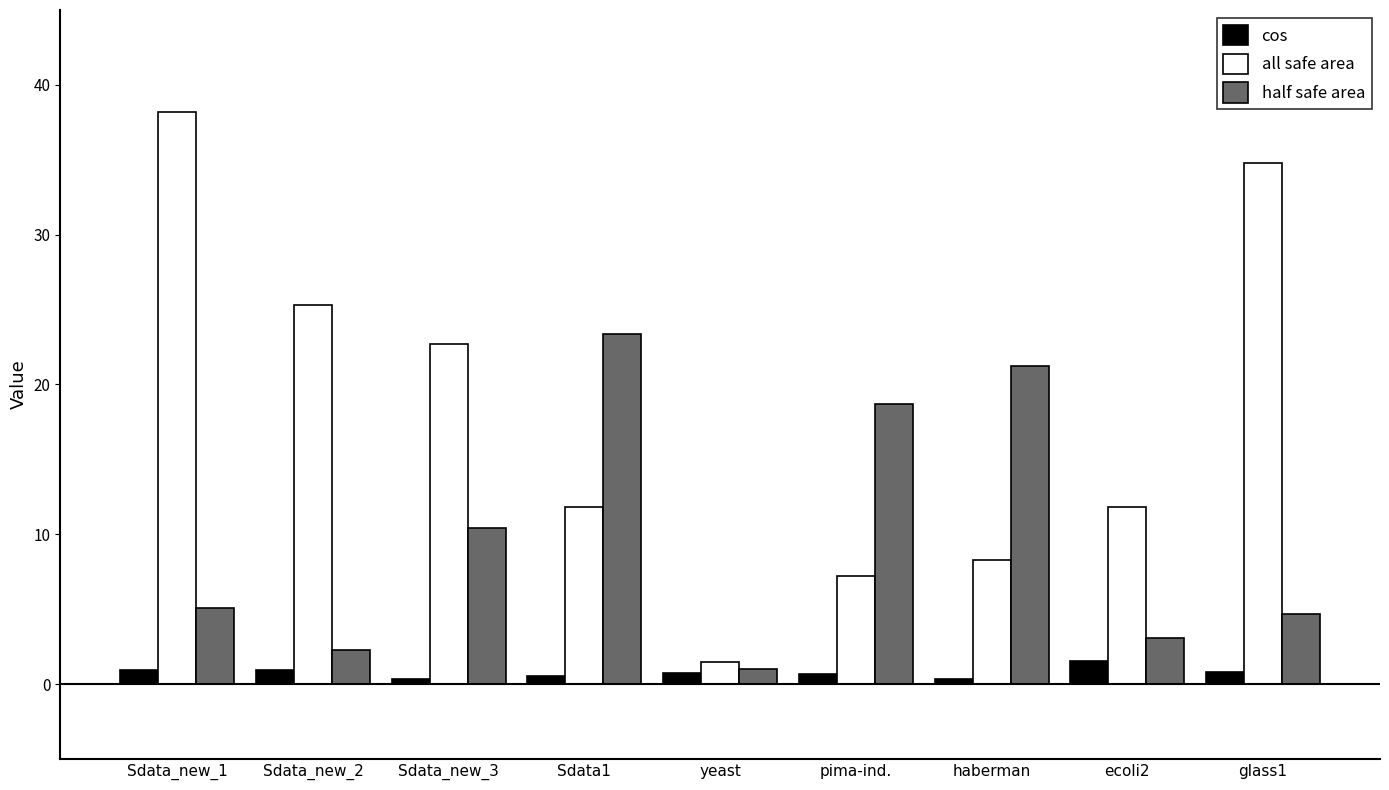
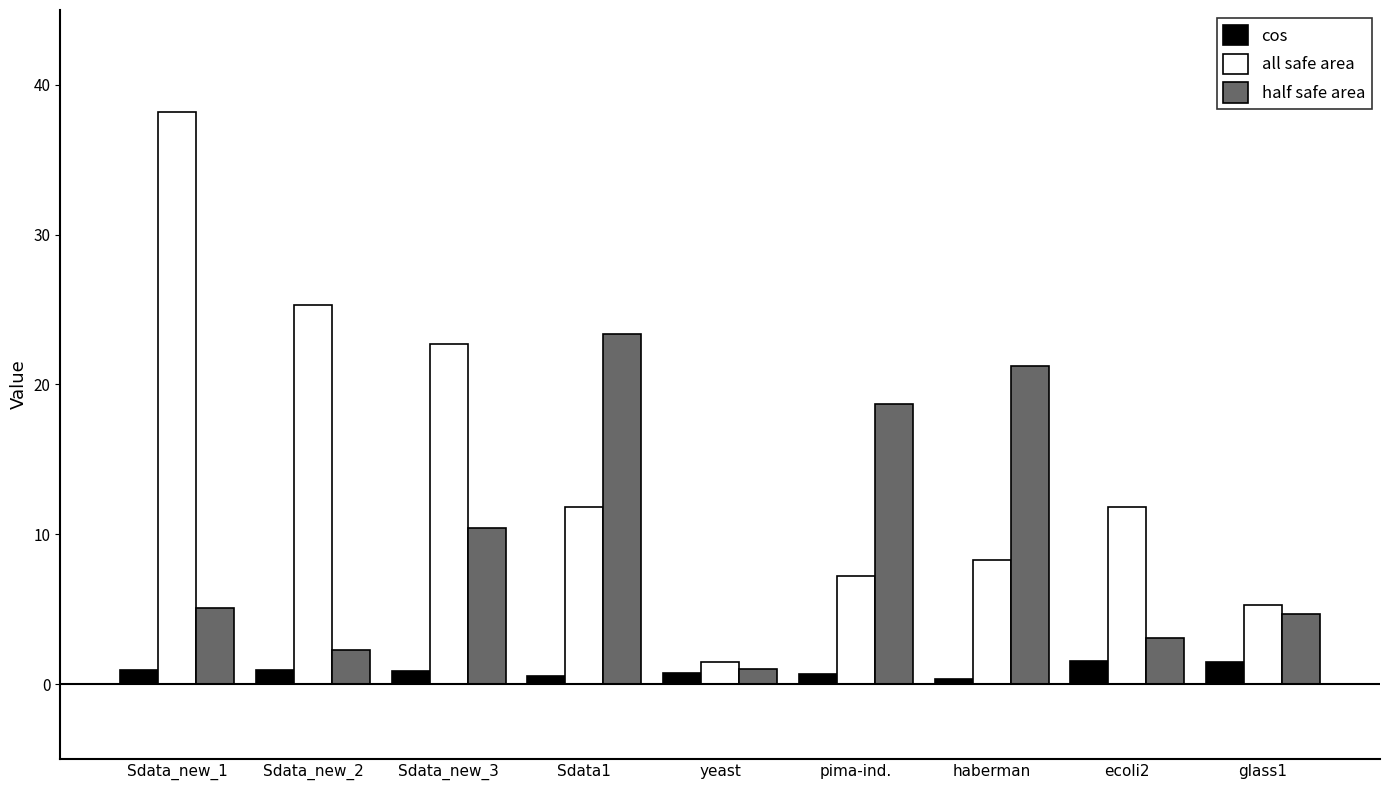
  {
    "cos": {
      "Sdata_new_1": 0.9,
      "Sdata_new_2": 0.9,
-     "Sdata_new_3": 0.3,
+     "Sdata_new_3": 0.9,
      "Sdata1": 0.6,
      "yeast": 0.7,
      "pima-ind.": 0.7,
      "haberman": 0.4,
      "ecoli2": 1.5,
-     "glass1": 0.8
+     "glass1": 1.4
    },
    "all safe area": {
      "Sdata_new_1": 38.2,
      "Sdata_new_2": 25.3,
      "Sdata_new_3": 22.7,
      "Sdata1": 11.8,
      "yeast": 1.5,
      "pima-ind.": 7.2,
      "haberman": 8.3,
      "ecoli2": 11.8,
-     "glass1": 34.8
+     "glass1": 5.3
    },
    "half safe area": {
      "Sdata_new_1": 5.1,
      "Sdata_new_2": 2.3,
      "Sdata_new_3": 10.4,
      "Sdata1": 23.4,
      "yeast": 1.0,
      "pima-ind.": 18.7,
      "haberman": 21.2,
      "ecoli2": 3.1,
      "glass1": 4.7
    }
  }
